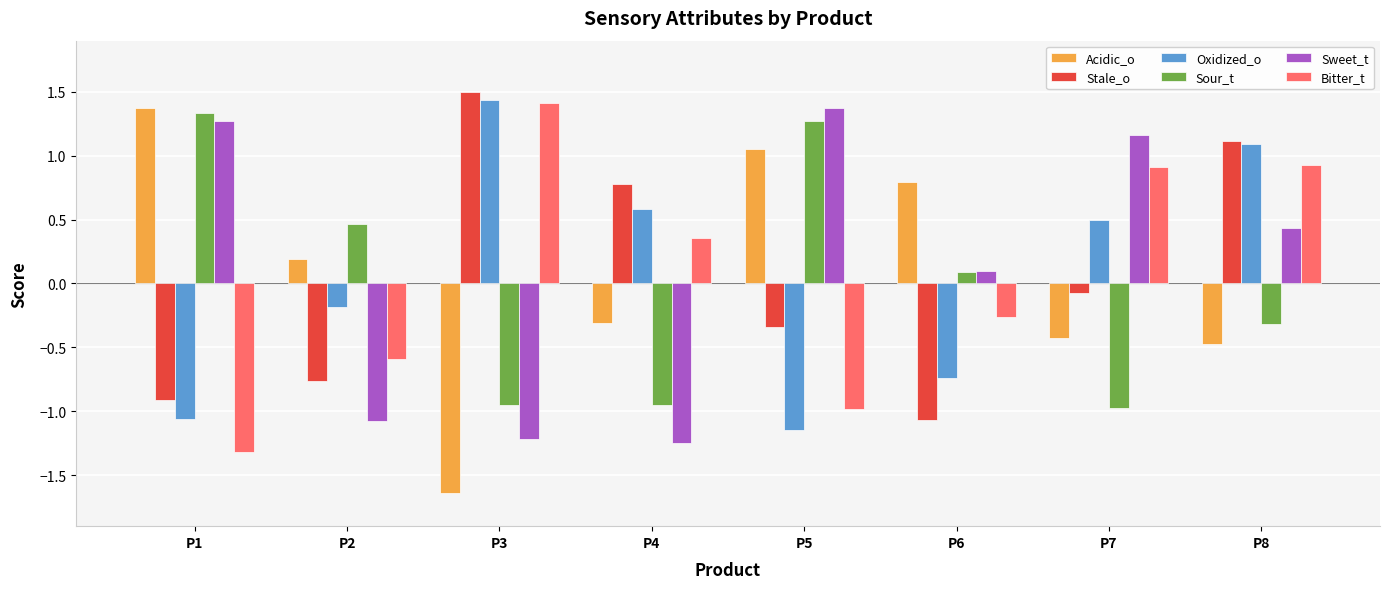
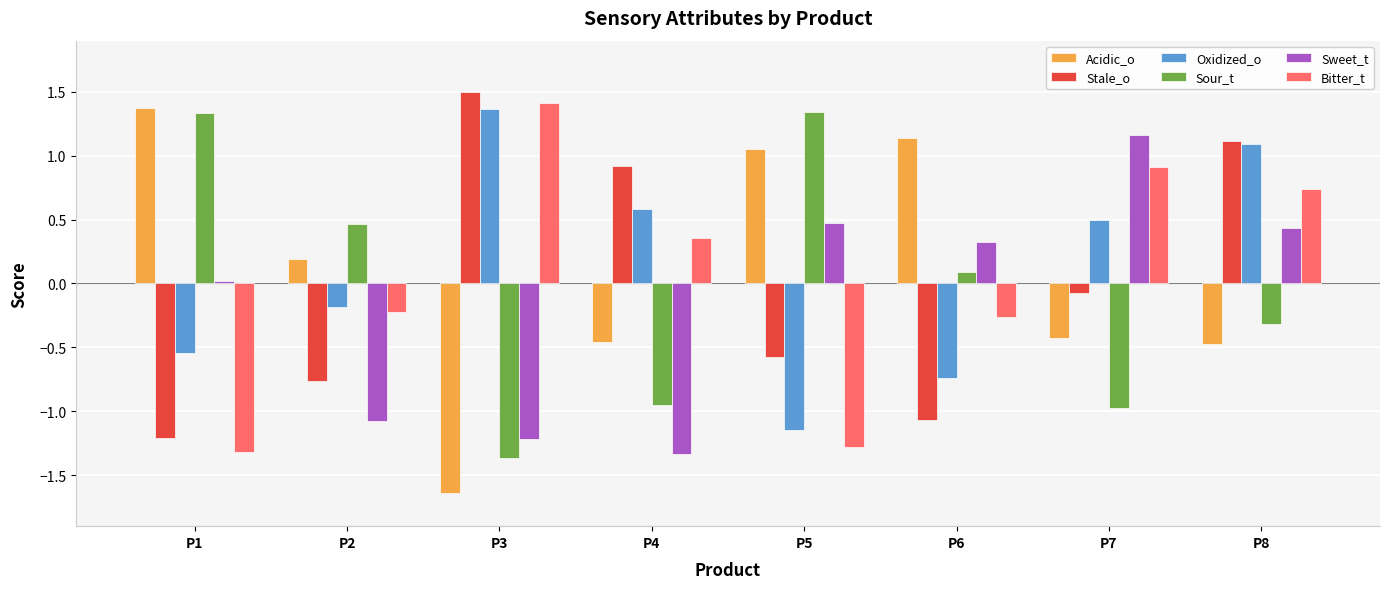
  {
    "Acidic_o": {
      "P1": 1.37,
      "P2": 0.19,
      "P3": -1.64,
-     "P4": -0.31,
+     "P4": -0.46,
      "P5": 1.05,
-     "P6": 0.79,
+     "P6": 1.14,
      "P7": -0.43,
      "P8": -0.48
    },
    "Stale_o": {
-     "P1": -0.91,
+     "P1": -1.21,
      "P2": -0.76,
      "P3": 1.50,
-     "P4": 0.78,
-     "P5": -0.34,
+     "P4": 0.92,
+     "P5": -0.58,
      "P6": -1.07,
      "P7": -0.07,
      "P8": 1.12
    },
    "Oxidized_o": {
-     "P1": -1.06,
+     "P1": -0.55,
      "P2": -0.18,
-     "P3": 1.44,
+     "P3": 1.37,
      "P4": 0.58,
      "P5": -1.15,
      "P6": -0.74,
      "P7": 0.50,
      "P8": 1.09
    },
    "Sour_t": {
      "P1": 1.33,
      "P2": 0.47,
-     "P3": -0.95,
+     "P3": -1.36,
      "P4": -0.95,
-     "P5": 1.27,
+     "P5": 1.34,
      "P6": 0.09,
      "P7": -0.98,
      "P8": -0.31
    },
    "Sweet_t": {
-     "P1": 1.27,
+     "P1": 0.02,
      "P2": -1.08,
      "P3": -1.22,
-     "P4": -1.25,
-     "P5": 1.38,
-     "P6": 0.10,
+     "P4": -1.34,
+     "P5": 0.47,
+     "P6": 0.32,
      "P7": 1.16,
      "P8": 0.43
    },
    "Bitter_t": {
      "P1": -1.32,
-     "P2": -0.60,
+     "P2": -0.22,
      "P3": 1.41,
      "P4": 0.35,
-     "P5": -0.98,
+     "P5": -1.28,
      "P6": -0.27,
      "P7": 0.91,
-     "P8": 0.93
+     "P8": 0.74
    }
  }
